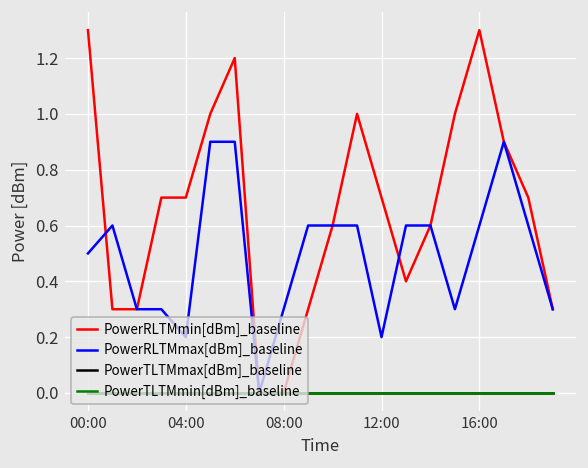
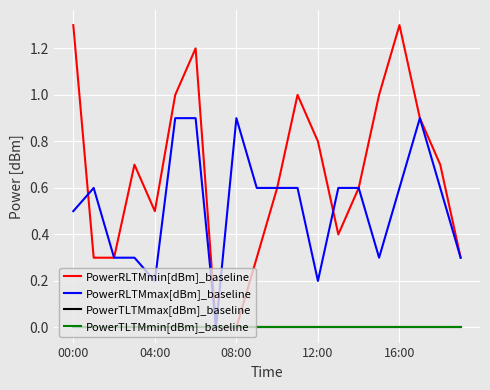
  {
    "PowerRLTMmin[dBm]_baseline": {
      "00:00": 1.3,
-     "04:00": 0.7,
-     "12:00": 0.7,
+     "04:00": 0.5,
+     "12:00": 0.8,
      "16:00": 1.3
    },
    "PowerRLTMmax[dBm]_baseline": {
      "00:00": 0.5,
-     "08:00": 0.3,
+     "08:00": 0.9,
      "12:00": 0.2,
      "16:00": 0.6
    },
    "PowerTLTMmin[dBm]_baseline": {
      "12:00": 0.0,
      "16:00": 0.0
    }
  }
